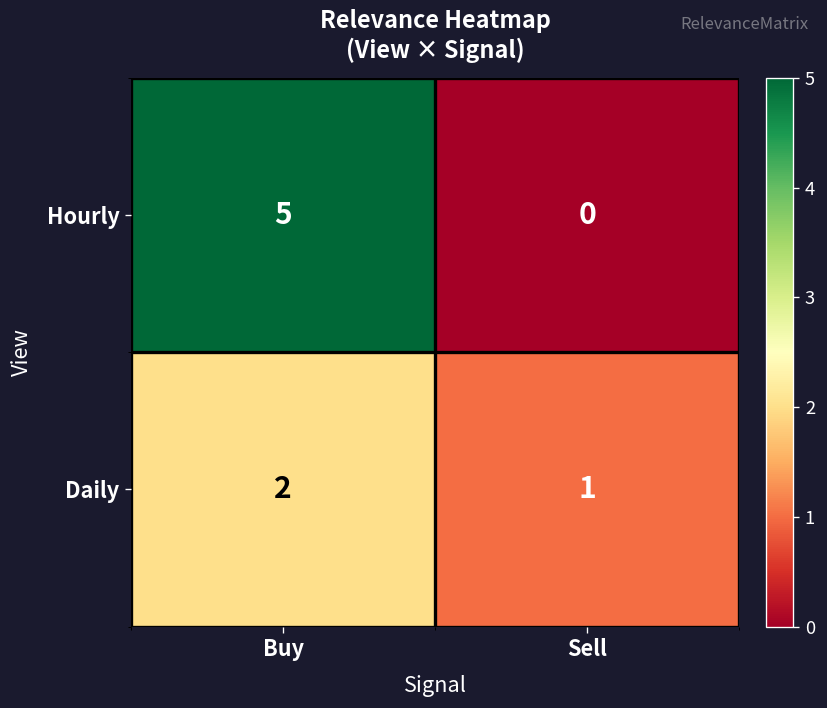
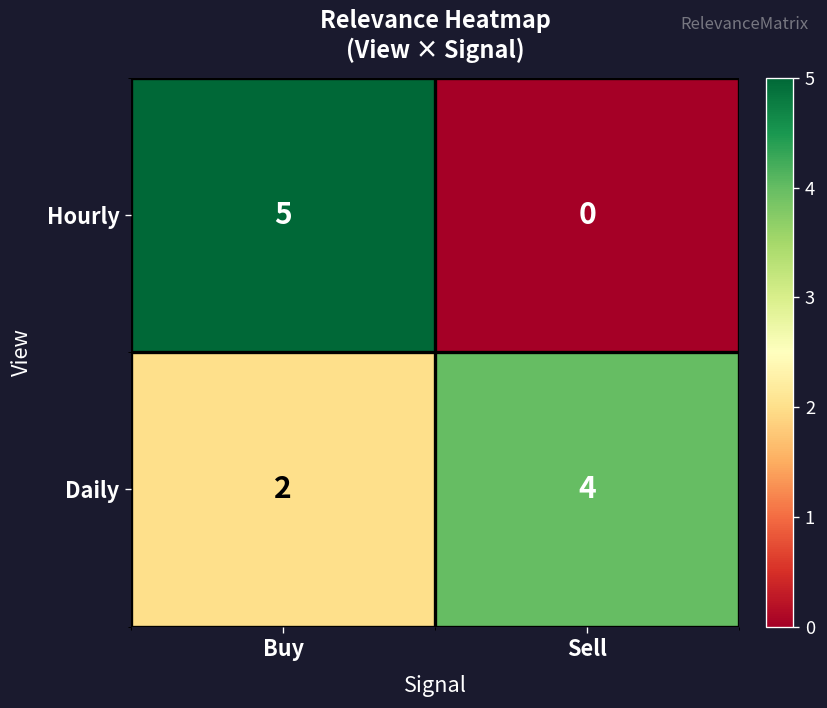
  {
    "Hourly": {
      "Buy": 5,
      "Sell": 0
    },
    "Daily": {
      "Buy": 2,
-     "Sell": 1
+     "Sell": 4
    }
  }
